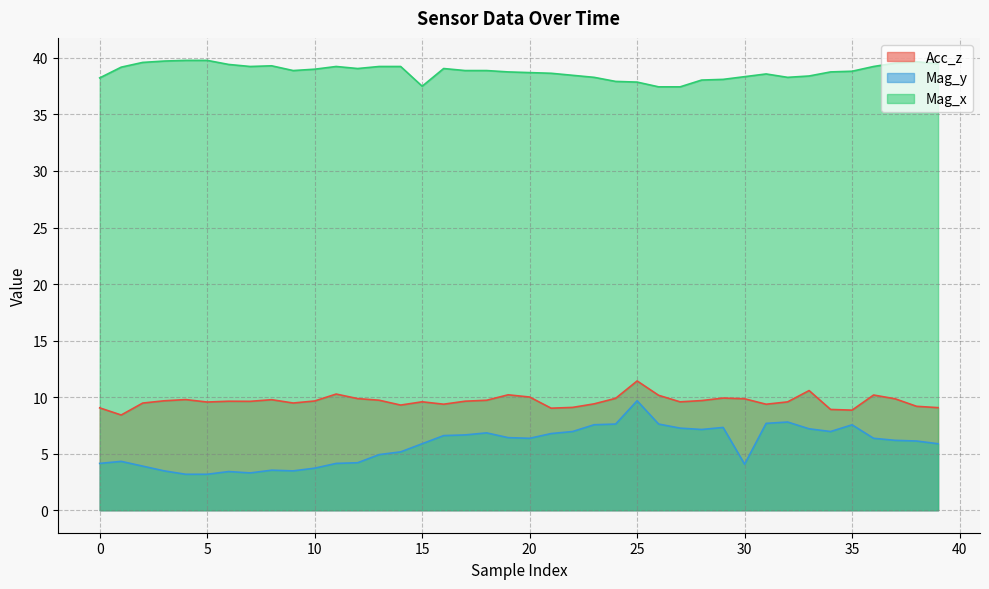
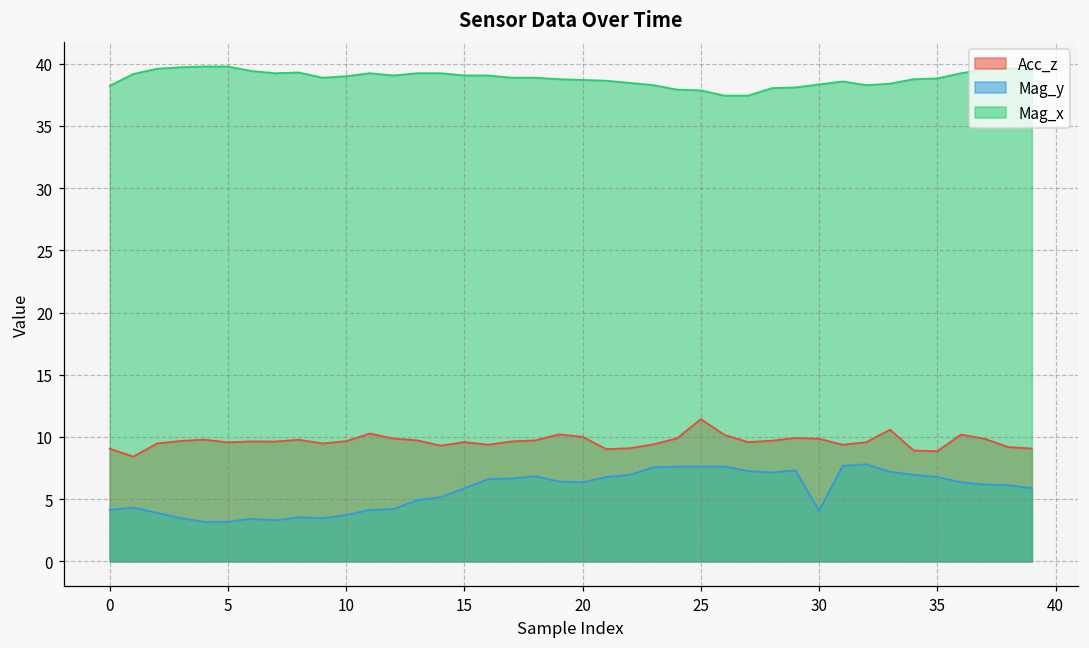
  {
    "Acc_z": {
      "0": 9.1,
      "5": 9.6,
      "10": 9.7,
      "15": 9.6,
      "20": 10.0,
      "25": 11.4,
      "30": 9.9,
      "35": 8.9
    },
    "Mag_y": {
      "0": 4.1,
      "5": 3.2,
      "10": 3.7,
      "15": 5.9,
      "20": 6.4,
-     "25": 9.7,
+     "25": 7.6,
      "30": 4.1,
-     "35": 7.6
+     "35": 6.8
    },
    "Mag_x": {
      "0": 38.2,
      "5": 39.8,
      "10": 39.0,
-     "15": 37.5,
+     "15": 39.1,
      "20": 38.7,
      "25": 37.9,
      "30": 38.3,
      "35": 38.8
    }
  }
